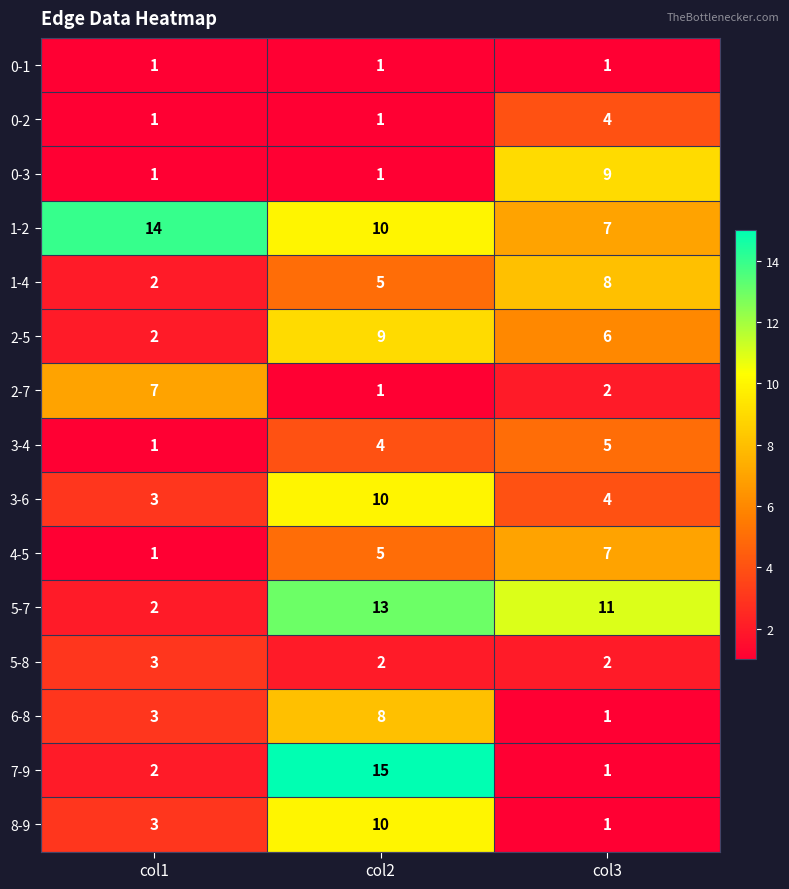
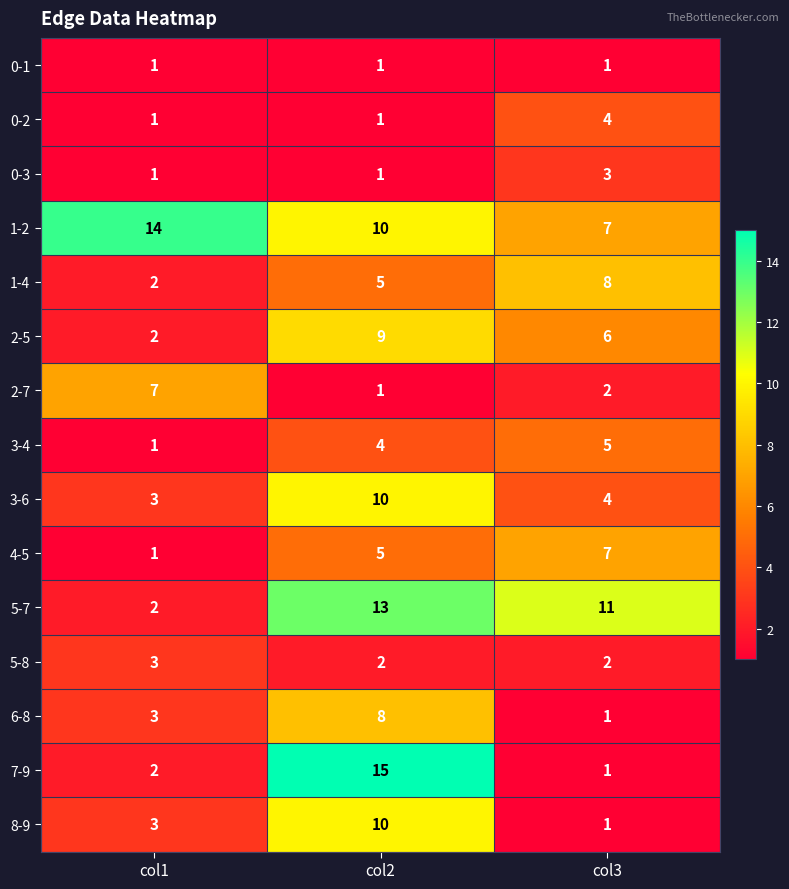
  {
    "0-1": {
      "col1": 1,
      "col2": 1,
      "col3": 1
    },
    "0-2": {
      "col1": 1,
      "col2": 1,
      "col3": 4
    },
    "0-3": {
      "col1": 1,
      "col2": 1,
-     "col3": 9
+     "col3": 3
    },
    "1-2": {
      "col1": 14,
      "col2": 10,
      "col3": 7
    },
    "1-4": {
      "col1": 2,
      "col2": 5,
      "col3": 8
    },
    "2-5": {
      "col1": 2,
      "col2": 9,
      "col3": 6
    },
    "2-7": {
      "col1": 7,
      "col2": 1,
      "col3": 2
    },
    "3-4": {
      "col1": 1,
      "col2": 4,
      "col3": 5
    },
    "3-6": {
      "col1": 3,
      "col2": 10,
      "col3": 4
    },
    "4-5": {
      "col1": 1,
      "col2": 5,
      "col3": 7
    },
    "5-7": {
      "col1": 2,
      "col2": 13,
      "col3": 11
    },
    "5-8": {
      "col1": 3,
      "col2": 2,
      "col3": 2
    },
    "6-8": {
      "col1": 3,
      "col2": 8,
      "col3": 1
    },
    "7-9": {
      "col1": 2,
      "col2": 15,
      "col3": 1
    },
    "8-9": {
      "col1": 3,
      "col2": 10,
      "col3": 1
    }
  }
